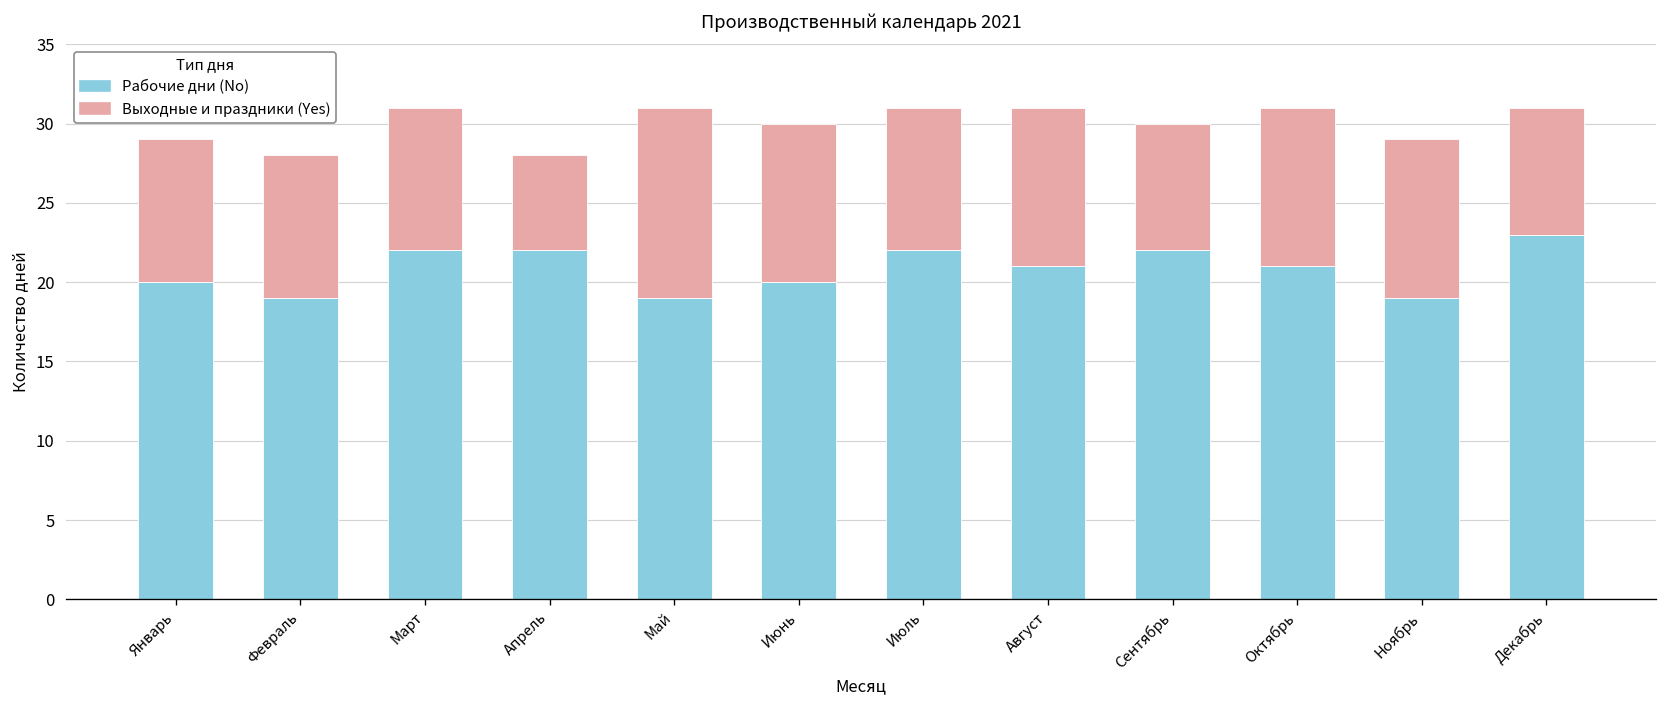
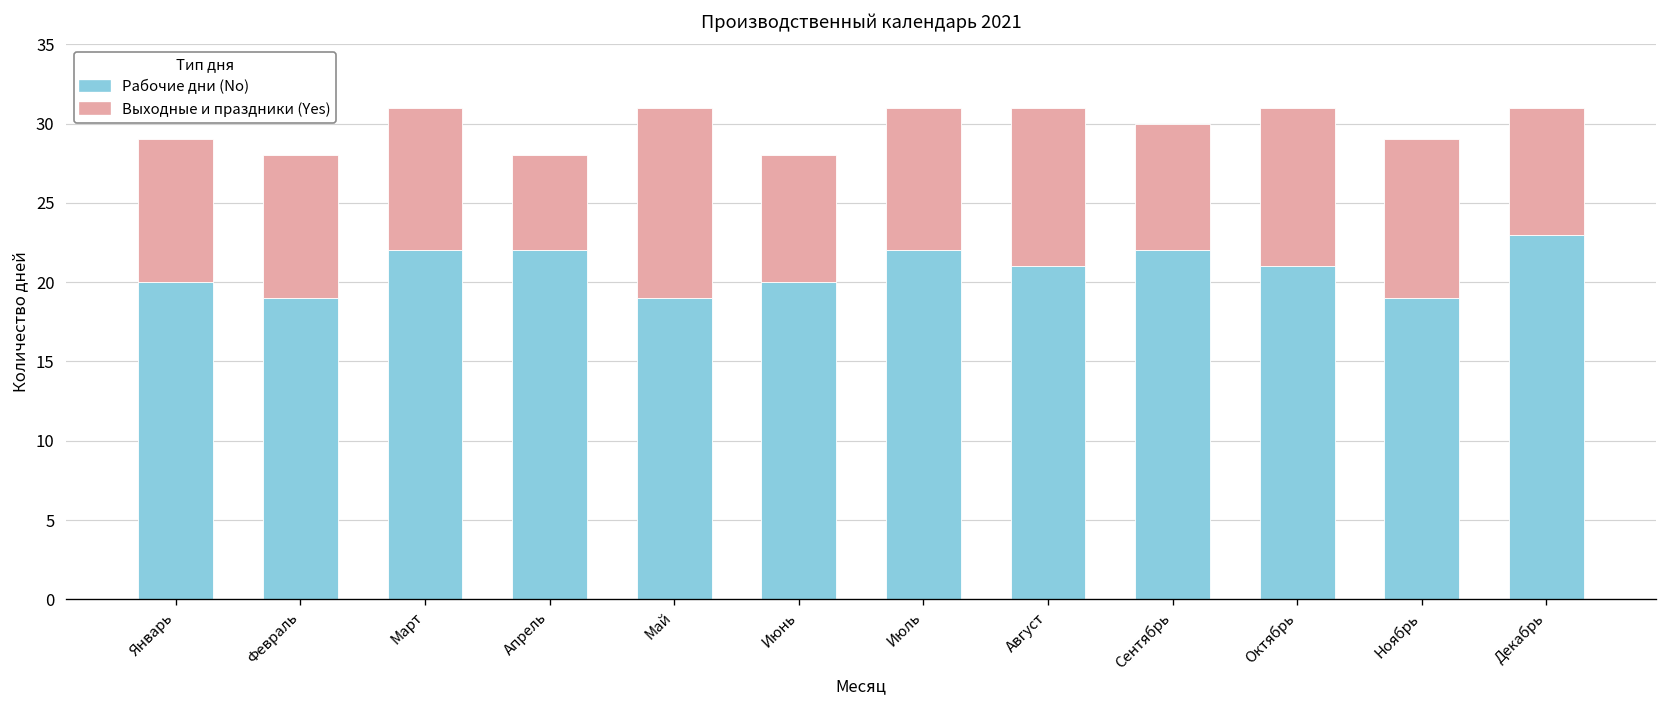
  {
    "Рабочие дни (No)": {
      "Январь": 20,
      "Февраль": 19,
      "Март": 22,
      "Апрель": 22,
      "Май": 19,
      "Июнь": 20,
      "Июль": 22,
      "Август": 21,
      "Сентябрь": 22,
      "Октябрь": 21,
      "Ноябрь": 19,
      "Декабрь": 23
    },
    "Выходные и праздники (Yes)": {
      "Январь": 9,
      "Февраль": 9,
      "Март": 9,
      "Апрель": 6,
      "Май": 12,
-     "Июнь": 10,
+     "Июнь": 8,
      "Июль": 9,
      "Август": 10,
      "Сентябрь": 8,
      "Октябрь": 10,
      "Ноябрь": 10,
      "Декабрь": 8
    }
  }
